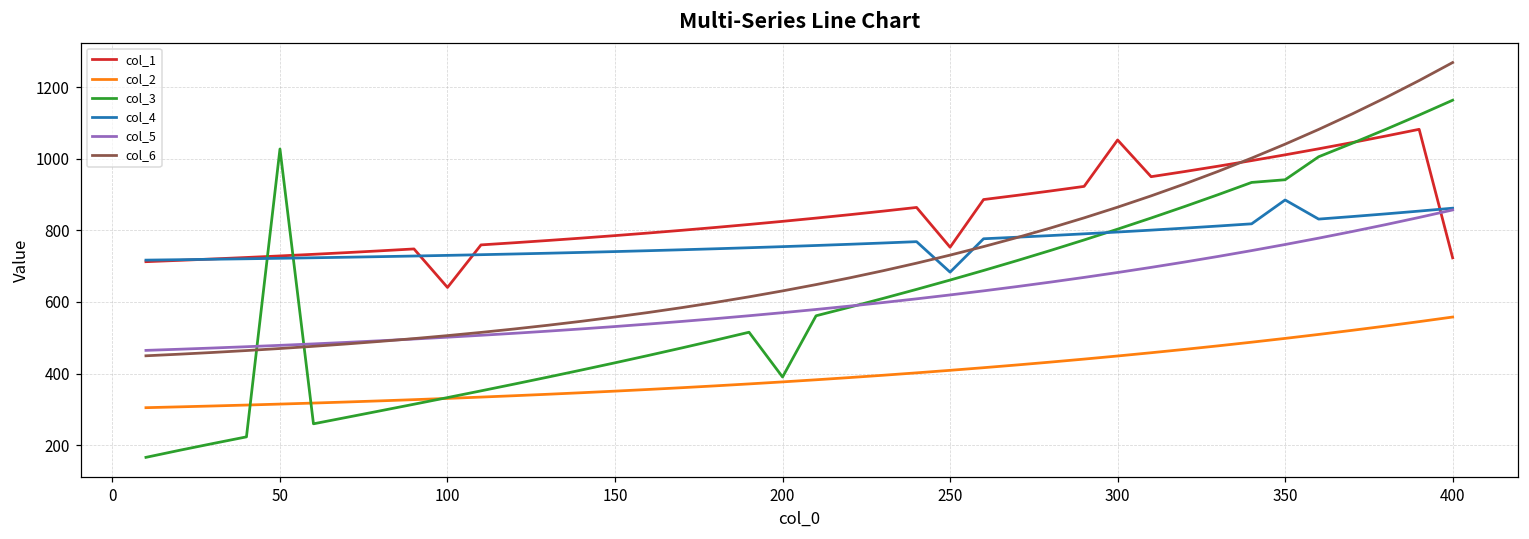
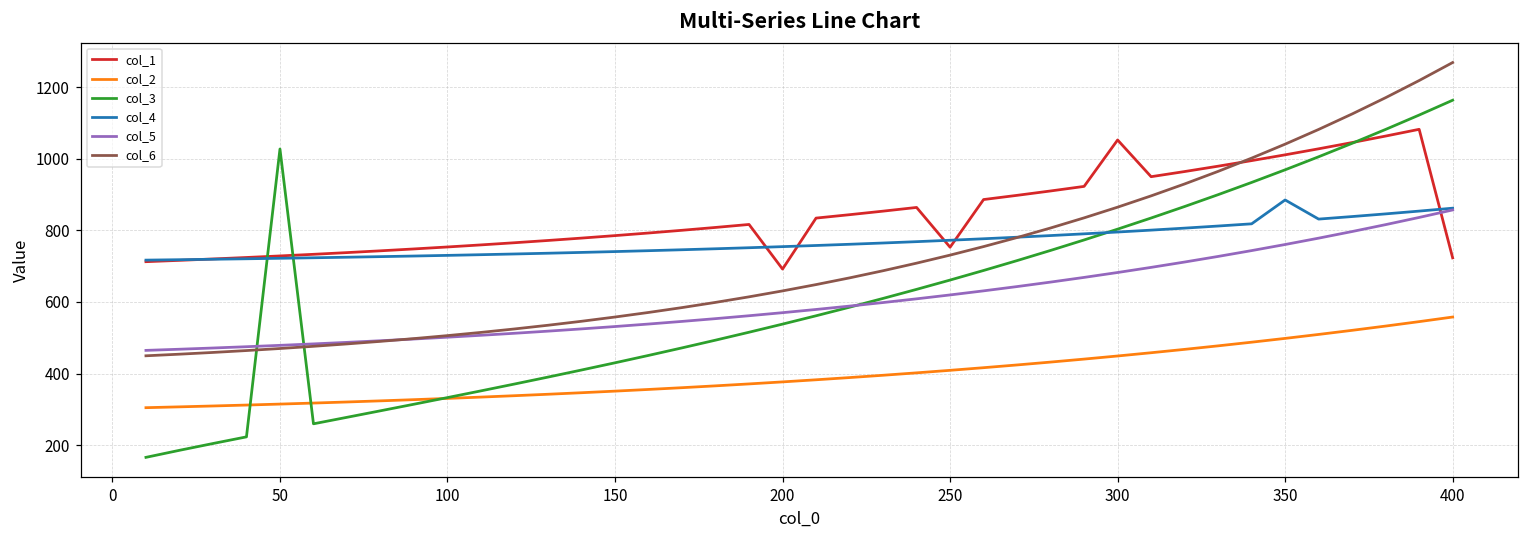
  {
    "col_1": {
-     "100": 640,
+     "100": 750,
      "150": 790,
-     "200": 830,
+     "200": 690,
      "250": 750,
      "300": 1050,
      "350": 1010,
      "400": 720
    },
    "col_2": {
      "50": 310,
      "150": 350,
      "200": 380,
      "250": 410,
      "300": 450,
      "350": 500,
      "400": 560
    },
    "col_3": {
      "50": 1030,
      "150": 430,
-     "200": 390,
+     "200": 540,
      "250": 660,
      "300": 800,
-     "350": 940,
+     "350": 970,
      "400": 1160
    },
    "col_4": {
      "100": 730,
      "150": 740,
      "200": 750,
-     "250": 680,
+     "250": 770,
      "300": 800,
      "350": 880
    },
    "col_5": {
      "50": 480,
      "150": 530,
      "200": 570,
      "250": 620,
      "300": 680,
      "350": 760
    },
    "col_6": {
      "50": 470,
      "150": 560,
      "200": 630,
      "250": 730,
      "300": 860,
      "350": 1040,
      "400": 1270
    }
  }
